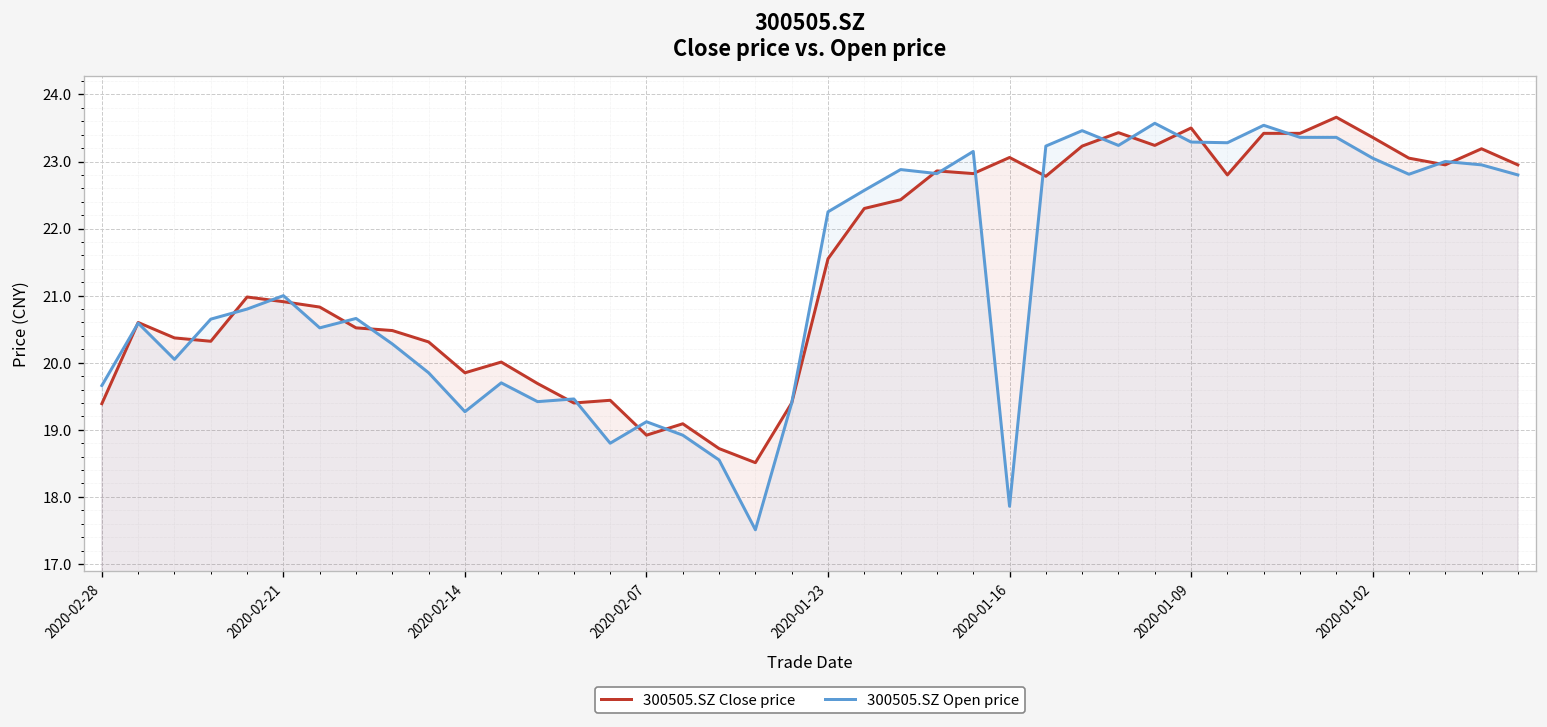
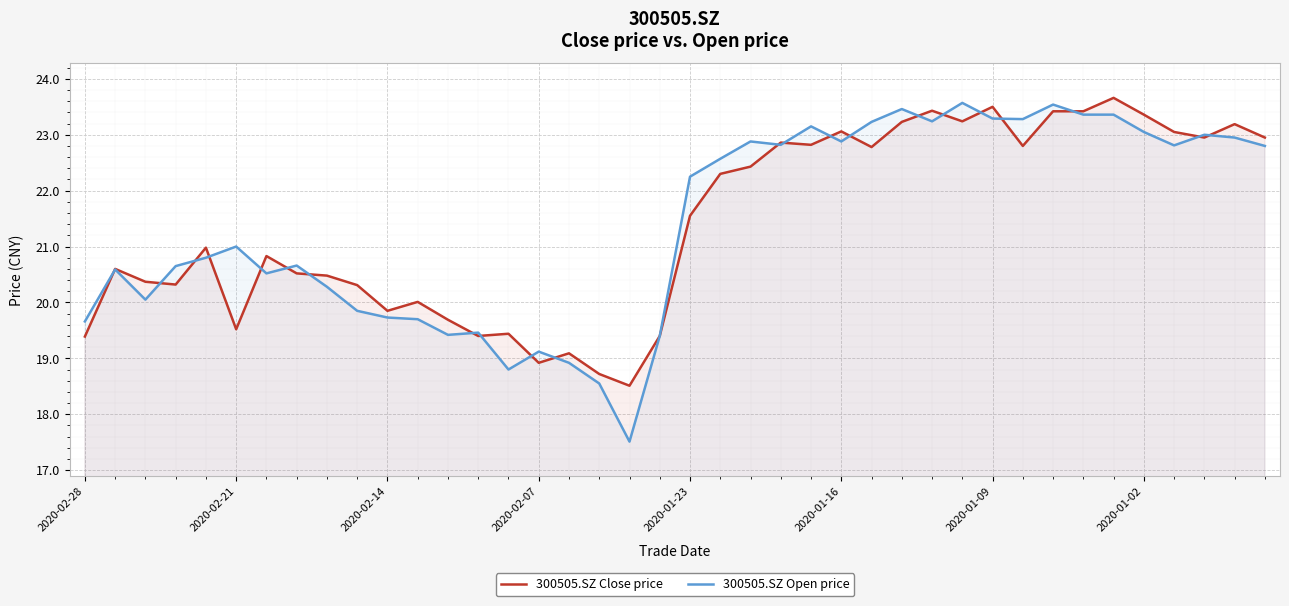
  {
    "300505.SZ Close price": {
      "2020-02-28": 19.4,
-     "2020-02-21": 20.9,
+     "2020-02-21": 19.5,
      "2020-02-14": 19.9,
      "2020-02-07": 18.9,
      "2020-01-23": 21.6,
      "2020-01-16": 23.1,
      "2020-01-09": 23.5,
      "2020-01-02": 23.4
    },
    "300505.SZ Open price": {
      "2020-02-28": 19.7,
      "2020-02-21": 21.0,
-     "2020-02-14": 19.3,
+     "2020-02-14": 19.7,
      "2020-02-07": 19.1,
      "2020-01-23": 22.3,
-     "2020-01-16": 17.9,
+     "2020-01-16": 22.9,
      "2020-01-09": 23.3,
      "2020-01-02": 23.1
    }
  }
